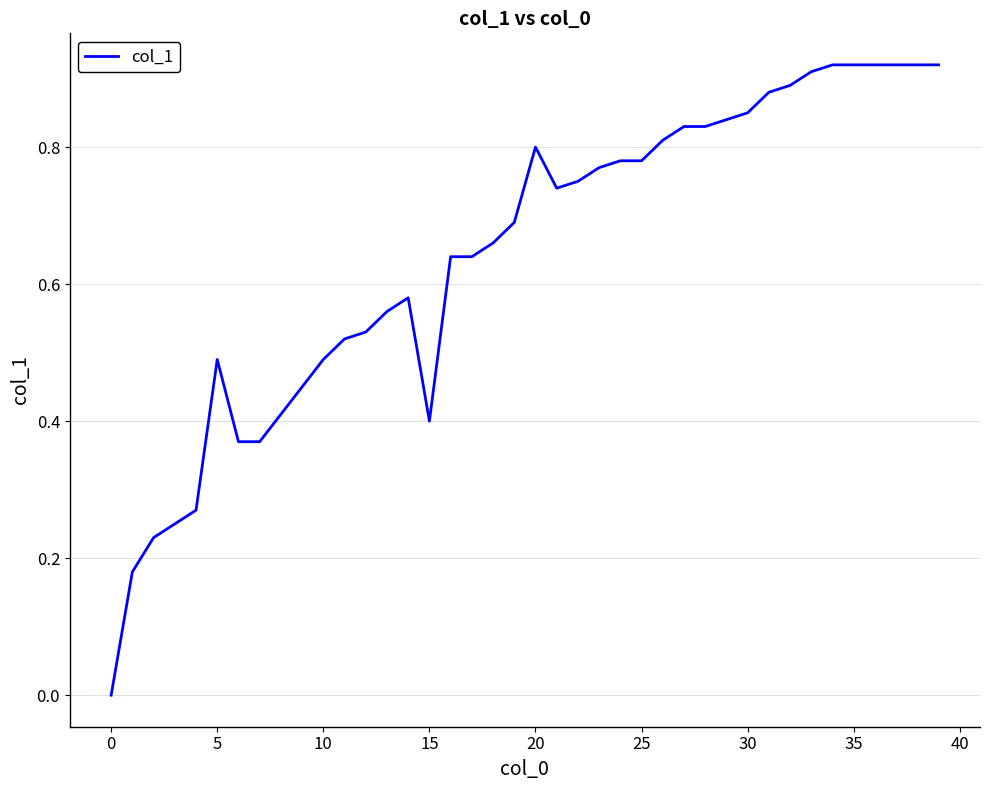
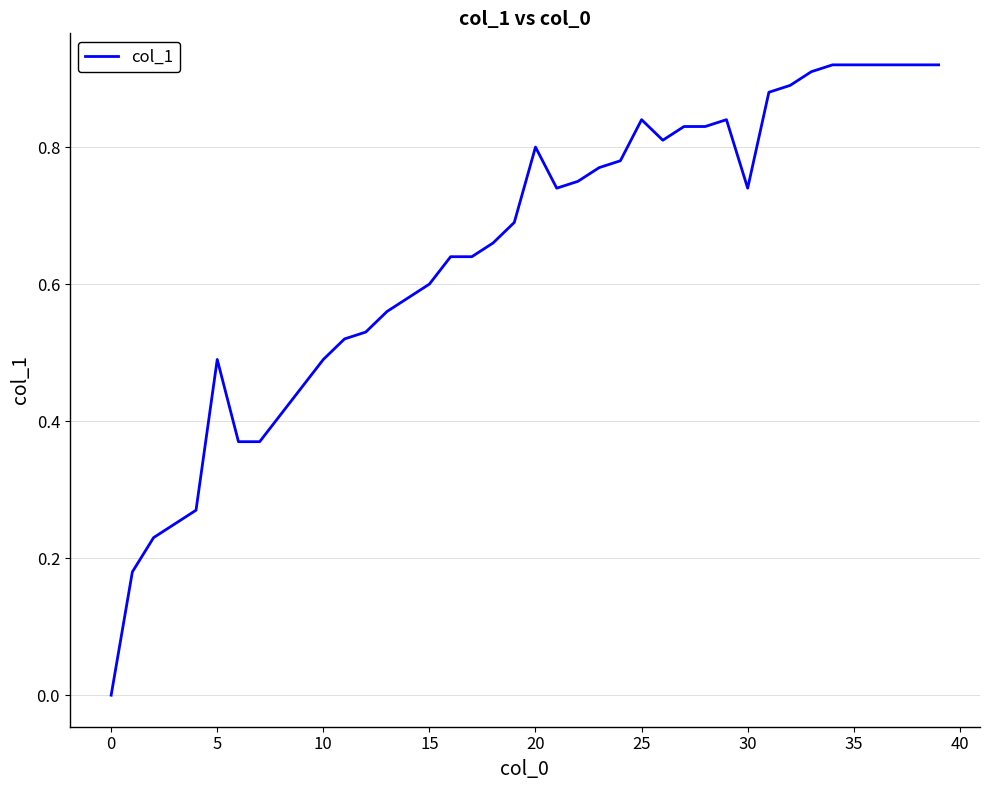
  {
    "0": 0.00,
    "5": 0.49,
    "10": 0.49,
-   "15": 0.4,
+   "15": 0.6,
    "20": 0.80,
-   "25": 0.78,
-   "30": 0.85,
+   "25": 0.84,
+   "30": 0.74,
    "35": 0.92
  }
